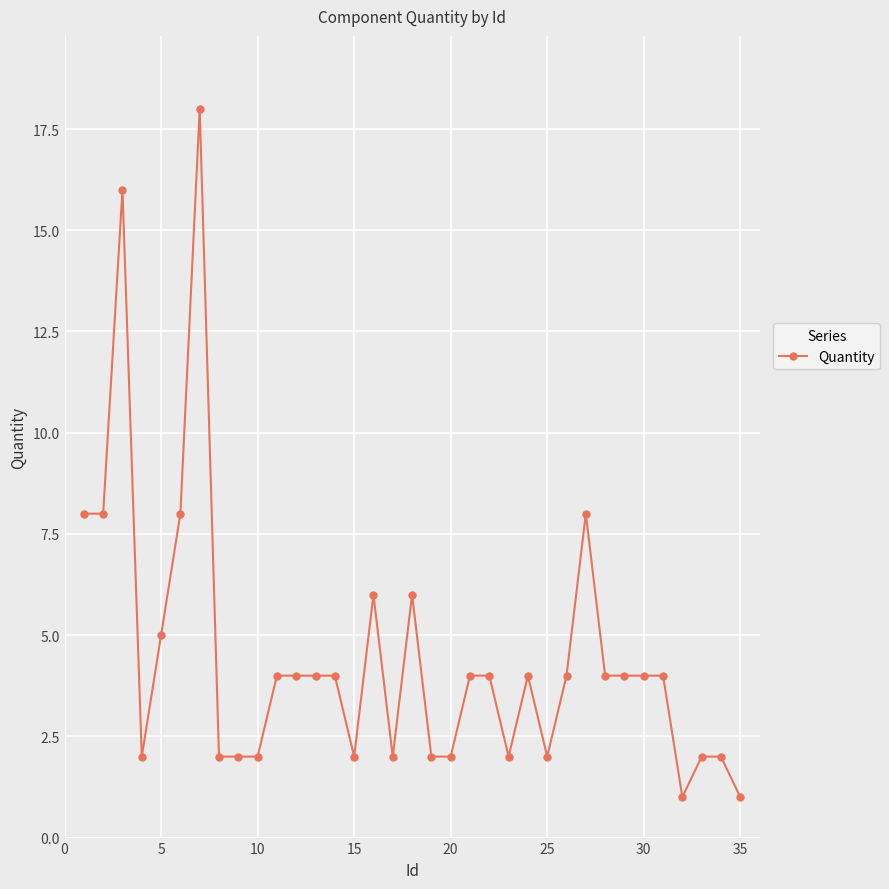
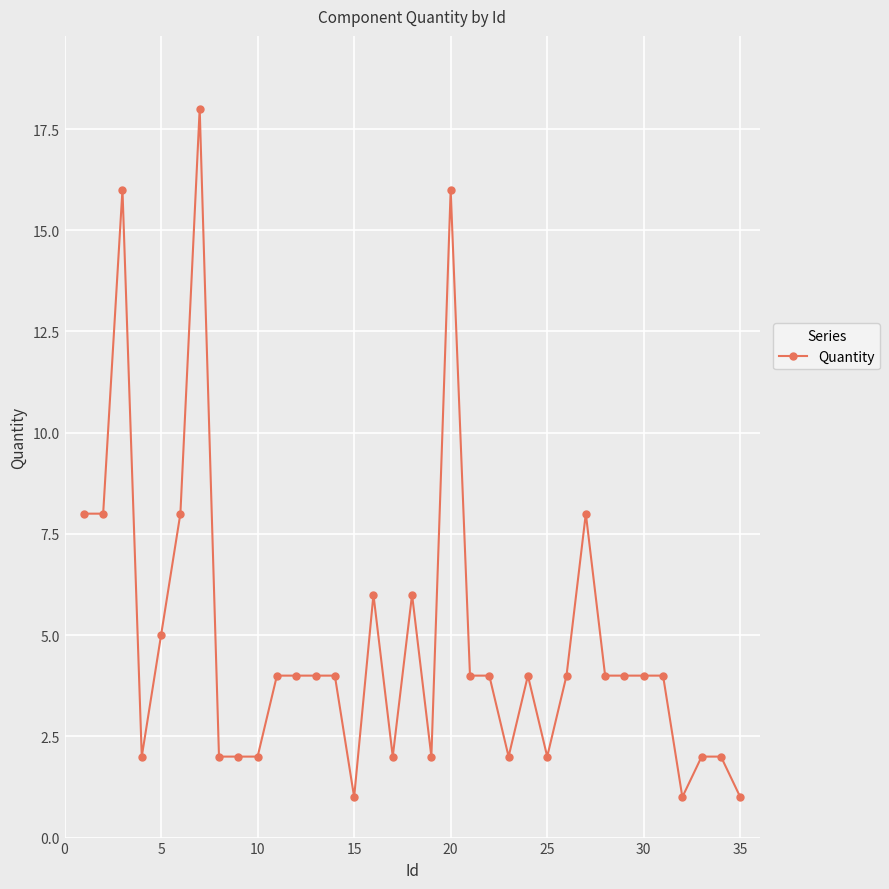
  {
    "5": 5,
    "10": 2,
-   "15": 2,
-   "20": 2,
+   "15": 1,
+   "20": 16,
    "25": 2,
    "30": 4,
    "35": 1
  }
